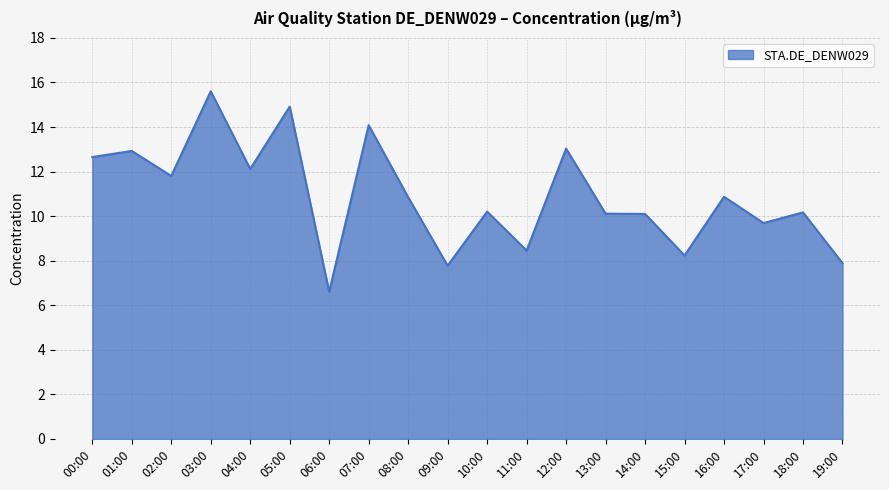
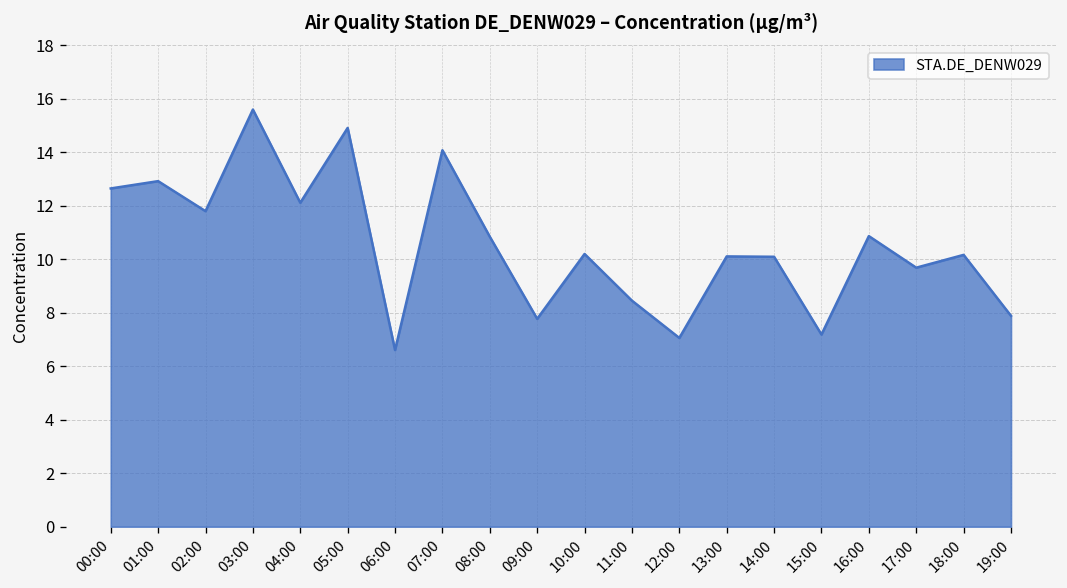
  {
    "00:00": 12.7,
    "01:00": 12.9,
    "02:00": 11.8,
    "03:00": 15.6,
    "04:00": 12.1,
    "05:00": 14.9,
    "06:00": 6.6,
    "07:00": 14.1,
    "08:00": 10.8,
    "09:00": 7.8,
    "10:00": 10.2,
    "11:00": 8.5,
-   "12:00": 13.0,
+   "12:00": 7.1,
    "13:00": 10.1,
    "14:00": 10.1,
-   "15:00": 8.2,
+   "15:00": 7.2,
    "16:00": 10.9,
    "17:00": 9.7,
    "18:00": 10.2,
    "19:00": 7.9
  }
